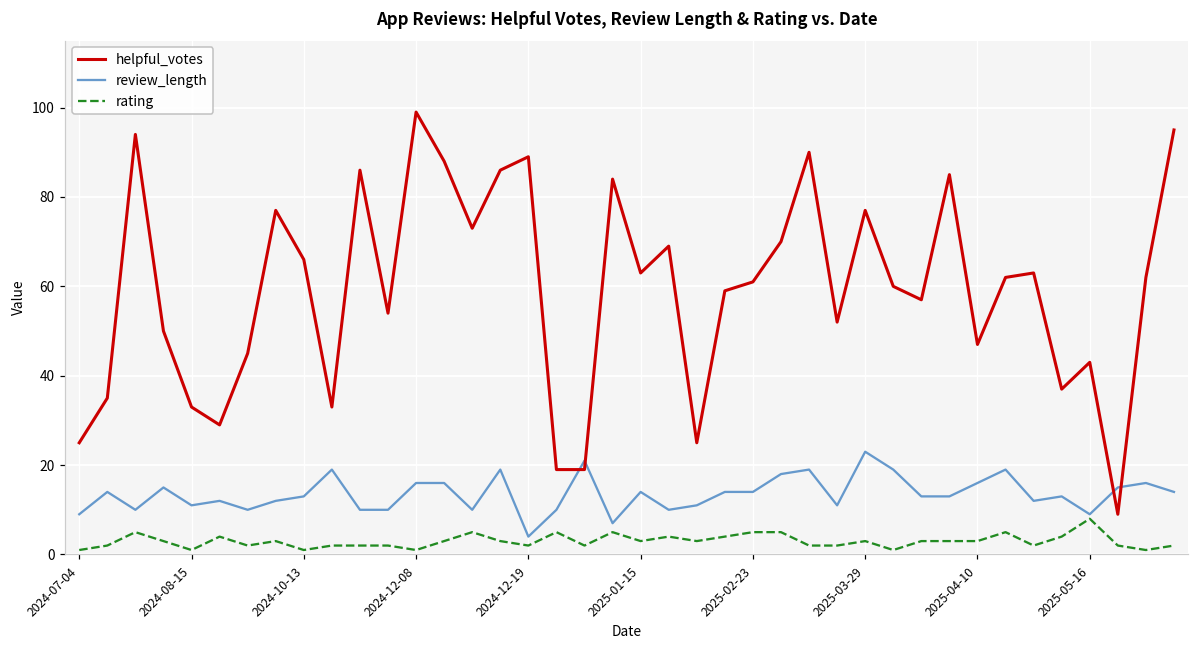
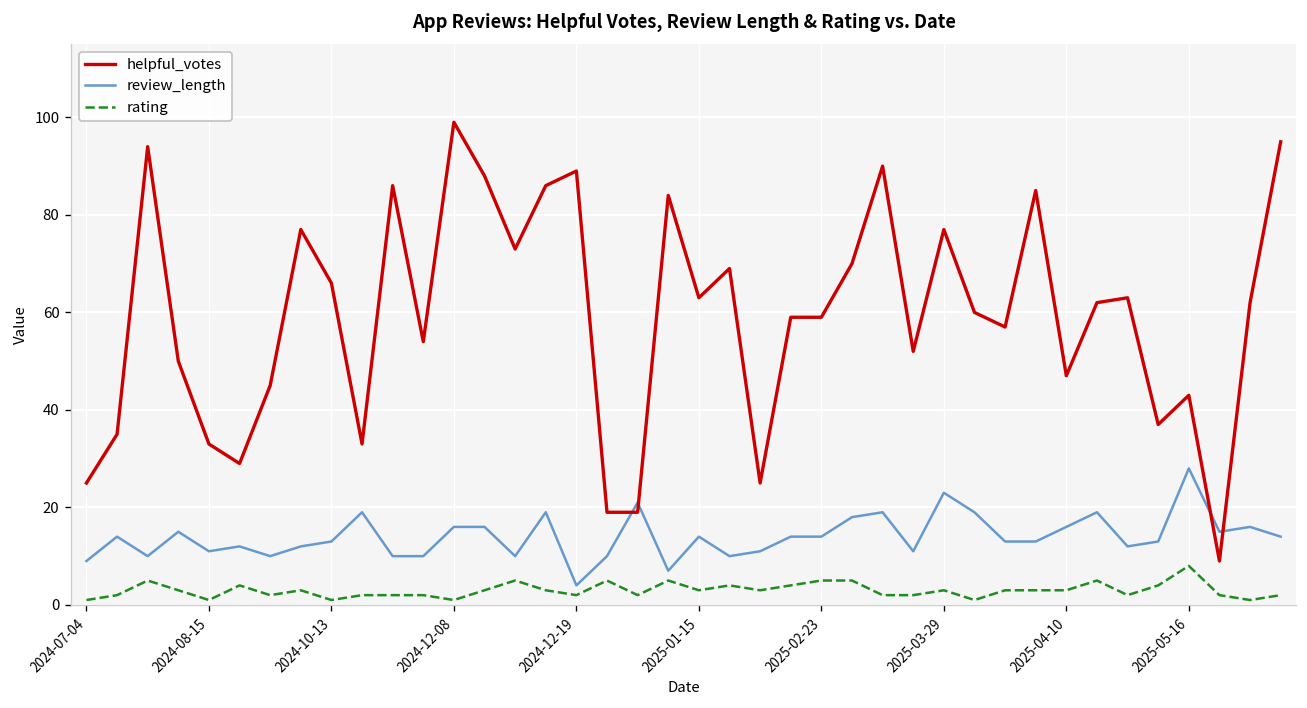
  {
    "helpful_votes": {
      "2024-07-04": 25,
      "2024-08-15": 33,
      "2024-10-13": 66,
      "2024-12-08": 99,
      "2024-12-19": 89,
      "2025-01-15": 63,
-     "2025-02-23": 61,
+     "2025-02-23": 59,
      "2025-03-29": 77,
      "2025-04-10": 47,
      "2025-05-16": 43
    },
    "review_length": {
      "2024-07-04": 9,
      "2024-08-15": 11,
      "2024-10-13": 13,
      "2024-12-08": 16,
      "2024-12-19": 4,
      "2025-01-15": 14,
      "2025-02-23": 14,
      "2025-03-29": 23,
      "2025-04-10": 16,
-     "2025-05-16": 9
+     "2025-05-16": 28
    },
    "rating": {
      "2024-07-04": 1,
      "2024-08-15": 1,
      "2024-10-13": 1,
      "2024-12-08": 1,
      "2024-12-19": 2,
      "2025-01-15": 3,
      "2025-02-23": 5,
      "2025-03-29": 3,
      "2025-04-10": 3,
      "2025-05-16": 8
    }
  }
